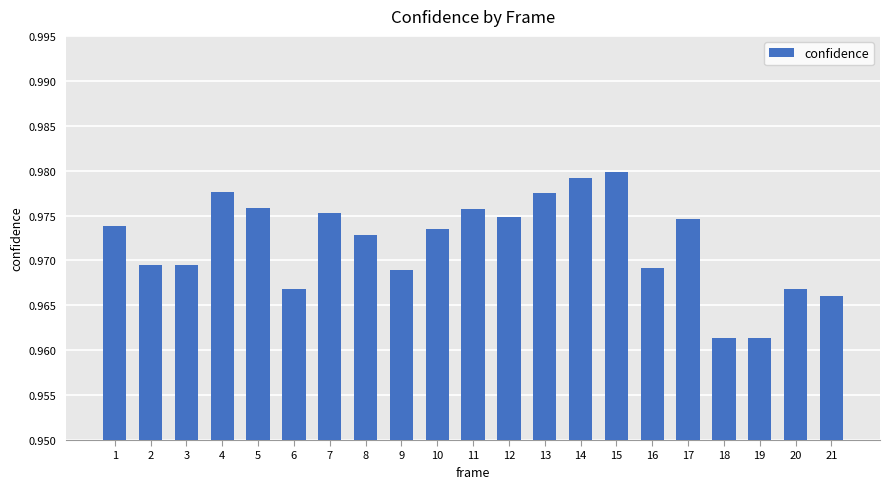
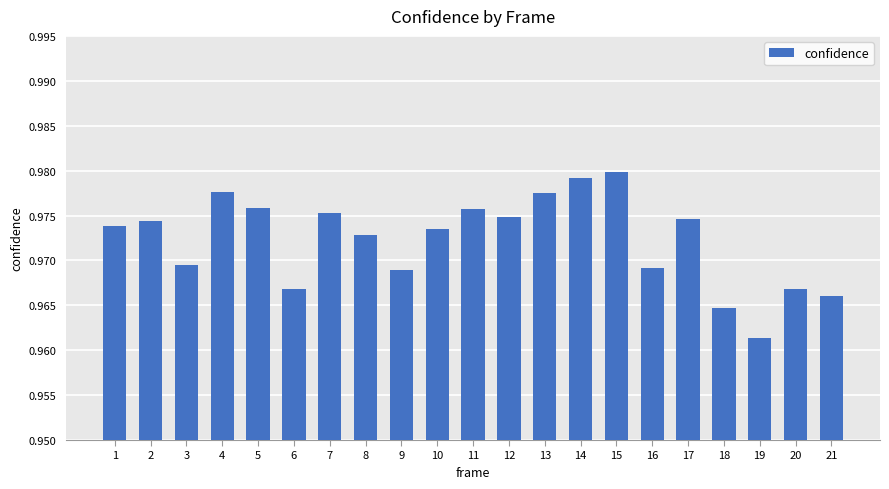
  {
    "1": 0.974,
-   "2": 0.970,
+   "2": 0.974,
    "3": 0.969,
    "4": 0.978,
    "5": 0.976,
    "6": 0.967,
    "7": 0.975,
    "8": 0.973,
    "9": 0.969,
    "10": 0.974,
    "11": 0.976,
    "12": 0.975,
    "13": 0.978,
    "14": 0.979,
    "15": 0.980,
    "16": 0.969,
    "17": 0.975,
-   "18": 0.961,
+   "18": 0.965,
    "19": 0.961,
    "20": 0.967,
    "21": 0.966
  }
